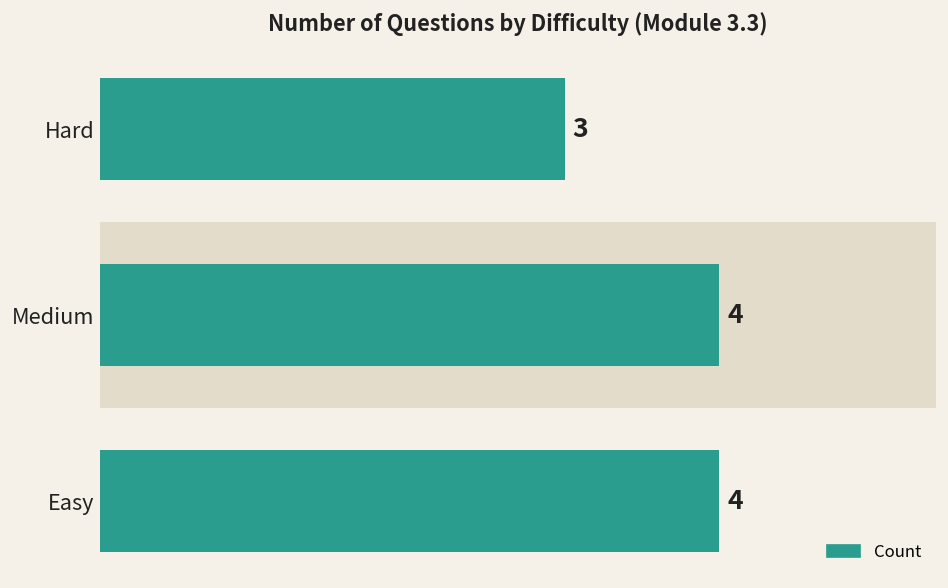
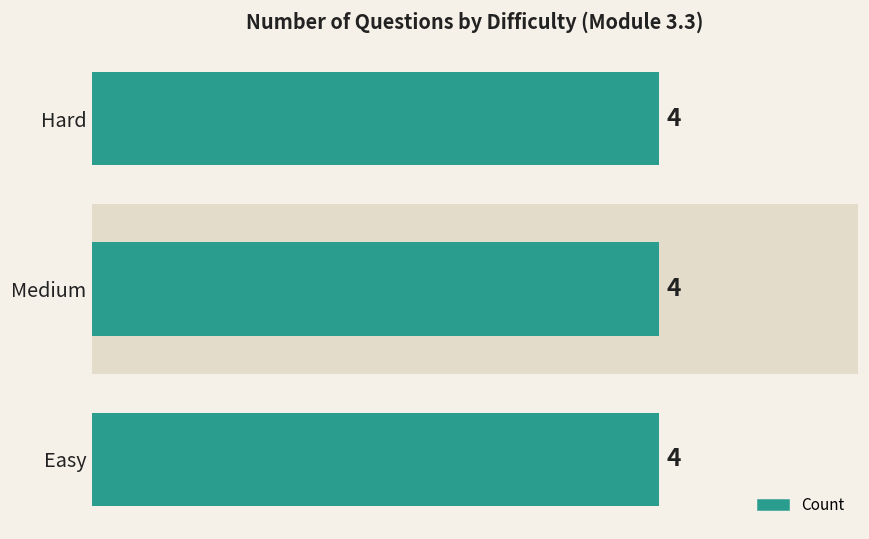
  {
-   "Hard": 3,
+   "Hard": 4,
    "Medium": 4,
    "Easy": 4
  }
